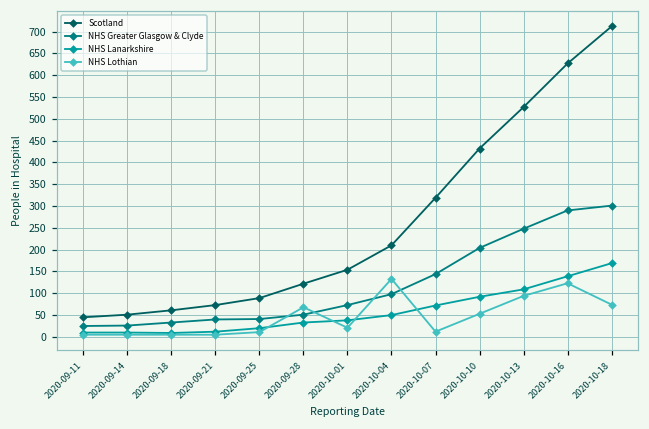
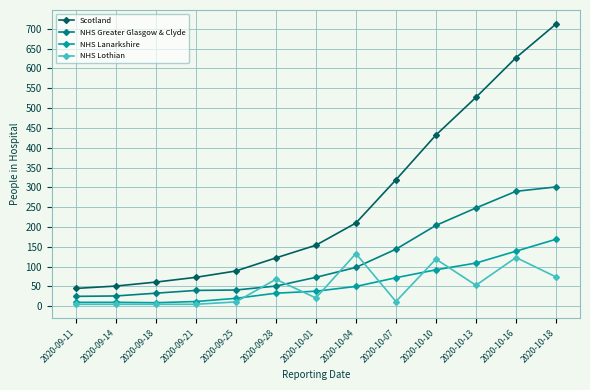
  {
    "NHS Lothian": {
      "2020-09-21": 10,
      "2020-09-25": 10,
      "2020-09-28": 70,
      "2020-10-01": 20,
      "2020-10-04": 130,
      "2020-10-07": 10,
-     "2020-10-10": 50,
-     "2020-10-13": 90,
+     "2020-10-10": 120,
+     "2020-10-13": 50,
      "2020-10-16": 120,
      "2020-10-18": 70
    }
  }
